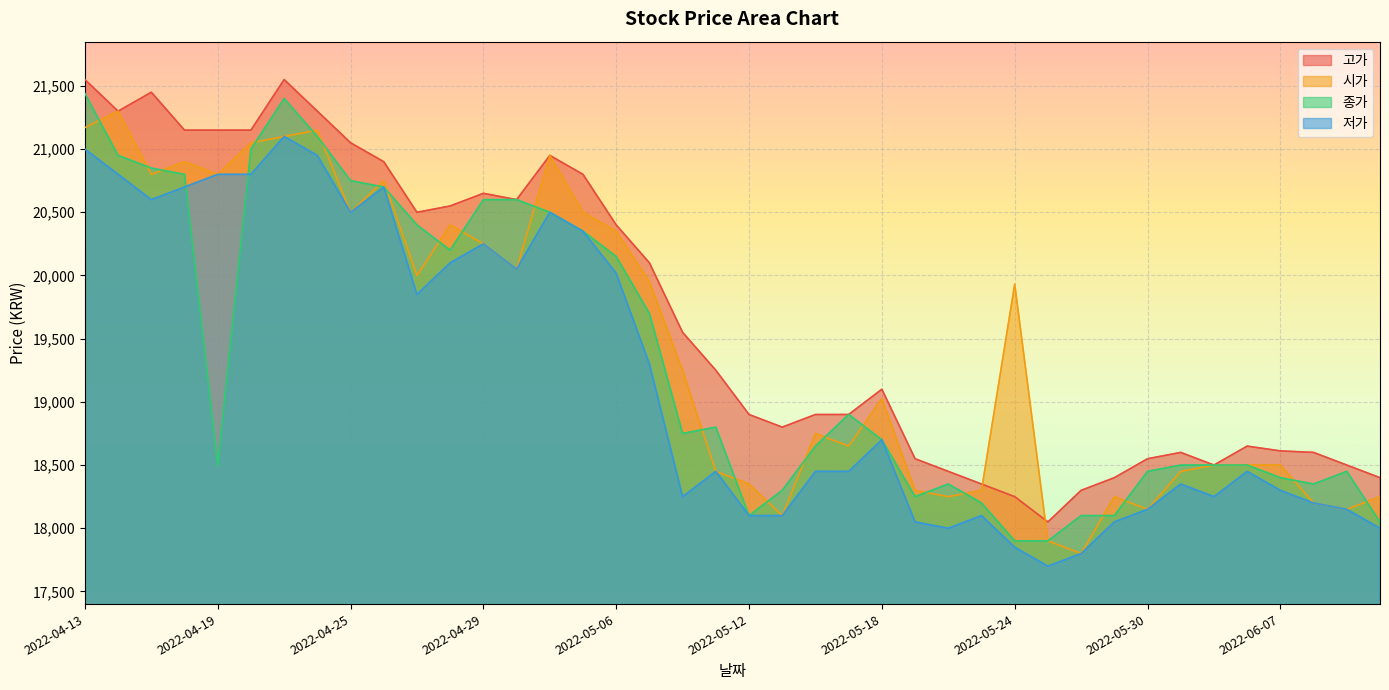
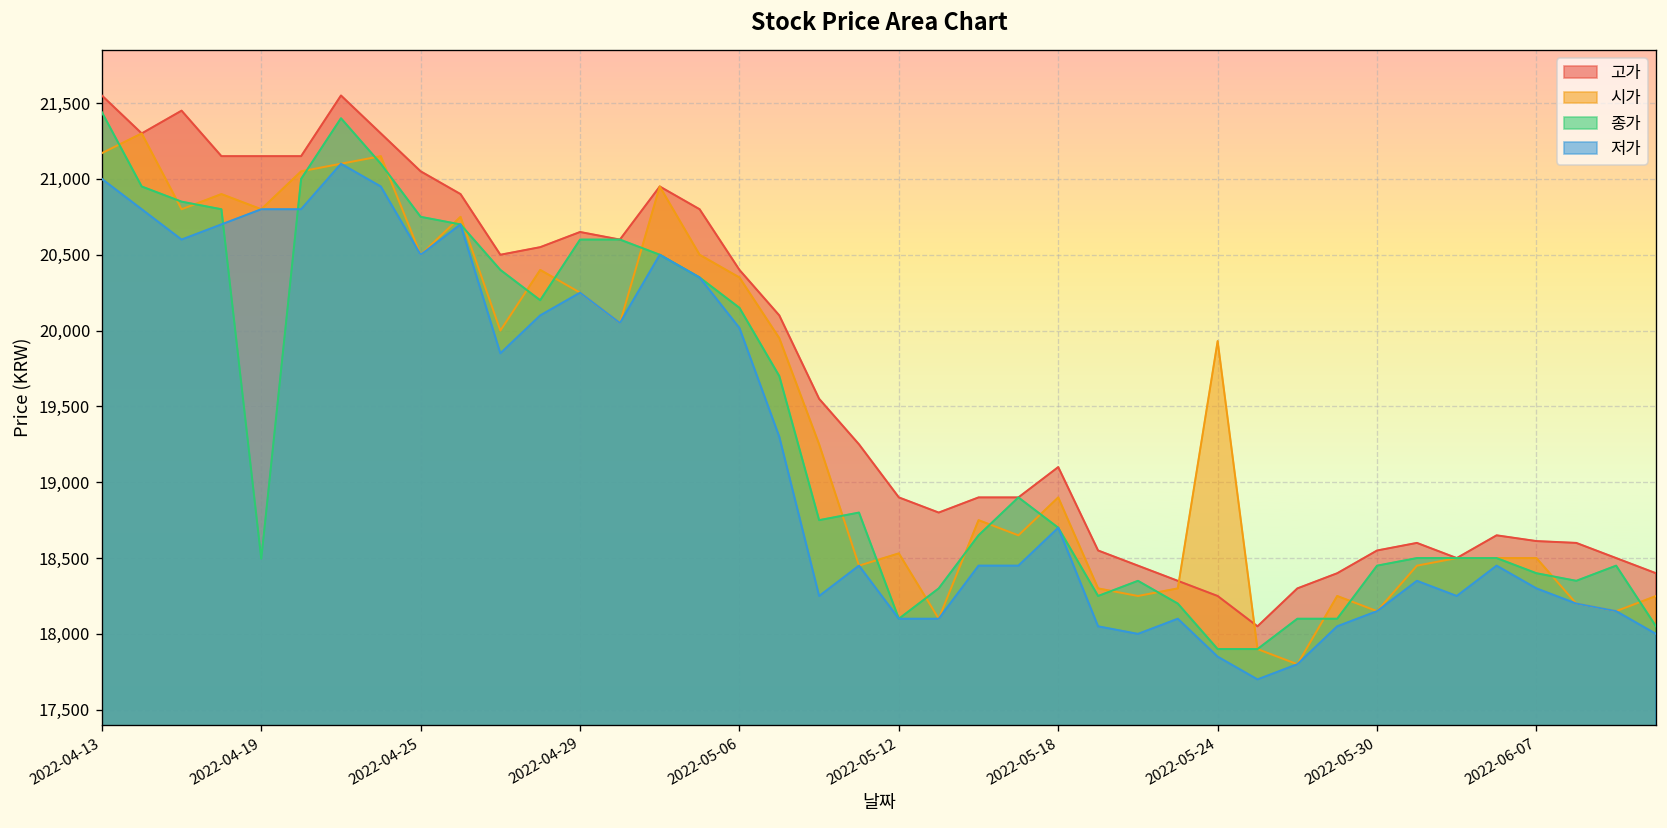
  {
    "고가": {
      "2022-04-13": "21,550",
      "2022-04-19": "21,150",
      "2022-04-25": "21,050",
      "2022-04-29": "20,650",
      "2022-05-06": "20,400",
      "2022-05-12": "18,900",
      "2022-05-18": "19,100",
      "2022-05-24": "18,250",
      "2022-05-30": "18,550",
      "2022-06-07": "18,610"
    },
    "시가": {
      "2022-04-13": "21,170",
      "2022-05-06": "20,350",
-     "2022-05-12": "18,350",
-     "2022-05-18": "19,030",
+     "2022-05-12": "18,530",
+     "2022-05-18": "18,900",
      "2022-05-24": "19,930",
      "2022-06-07": "18,500"
    },
    "종가": {
      "2022-04-13": "21,440",
      "2022-04-19": "18,500",
      "2022-04-25": "20,750",
      "2022-04-29": "20,600",
      "2022-05-06": "20,150",
      "2022-05-24": "17,900",
      "2022-05-30": "18,450",
      "2022-06-07": "18,400"
    },
    "저가": {
      "2022-04-13": "21,000",
      "2022-05-06": "20,020",
      "2022-05-24": "17,850",
      "2022-06-07": "18,300"
    }
  }
